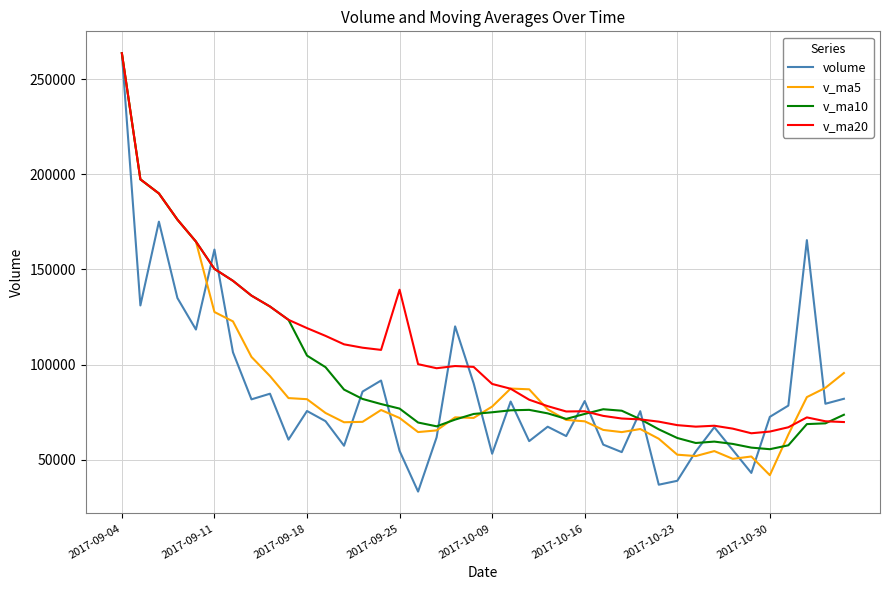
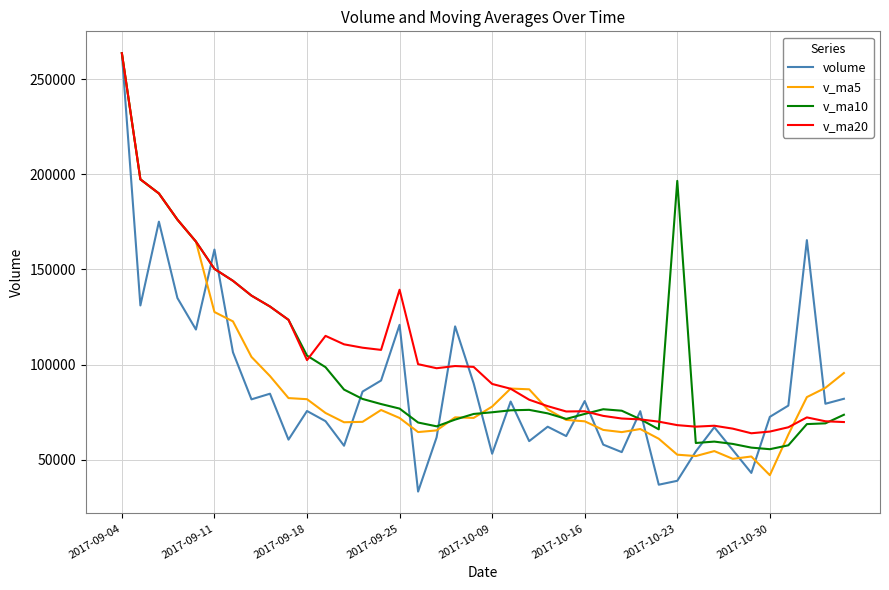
  {
    "volume": {
      "2017-09-11": 160000,
      "2017-09-18": 76000,
-     "2017-09-25": 55000,
+     "2017-09-25": 121000,
      "2017-10-09": 53000,
      "2017-10-16": 81000,
      "2017-10-23": 39000,
      "2017-10-30": 73000
    },
    "v_ma5": {
      "2017-09-11": 128000,
      "2017-09-18": 82000,
      "2017-09-25": 72000,
      "2017-10-09": 78000,
      "2017-10-16": 70000,
      "2017-10-23": 53000,
      "2017-10-30": 42000
    },
    "v_ma10": {
      "2017-09-18": 105000,
      "2017-09-25": 77000,
      "2017-10-09": 75000,
      "2017-10-16": 74000,
-     "2017-10-23": 61000,
+     "2017-10-23": 197000,
      "2017-10-30": 56000
    },
    "v_ma20": {
-     "2017-09-18": 119000,
+     "2017-09-18": 102000,
      "2017-09-25": 139000,
      "2017-10-09": 90000,
      "2017-10-16": 75000,
      "2017-10-23": 68000,
      "2017-10-30": 65000
    }
  }
